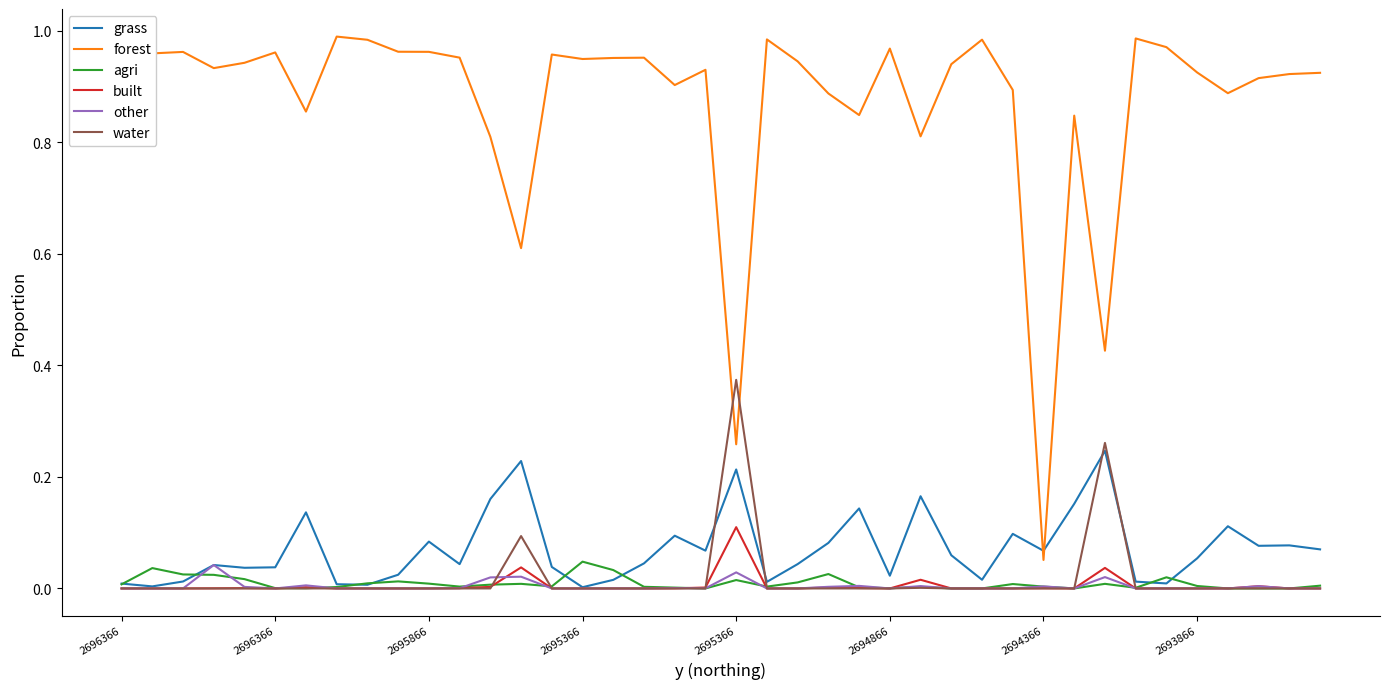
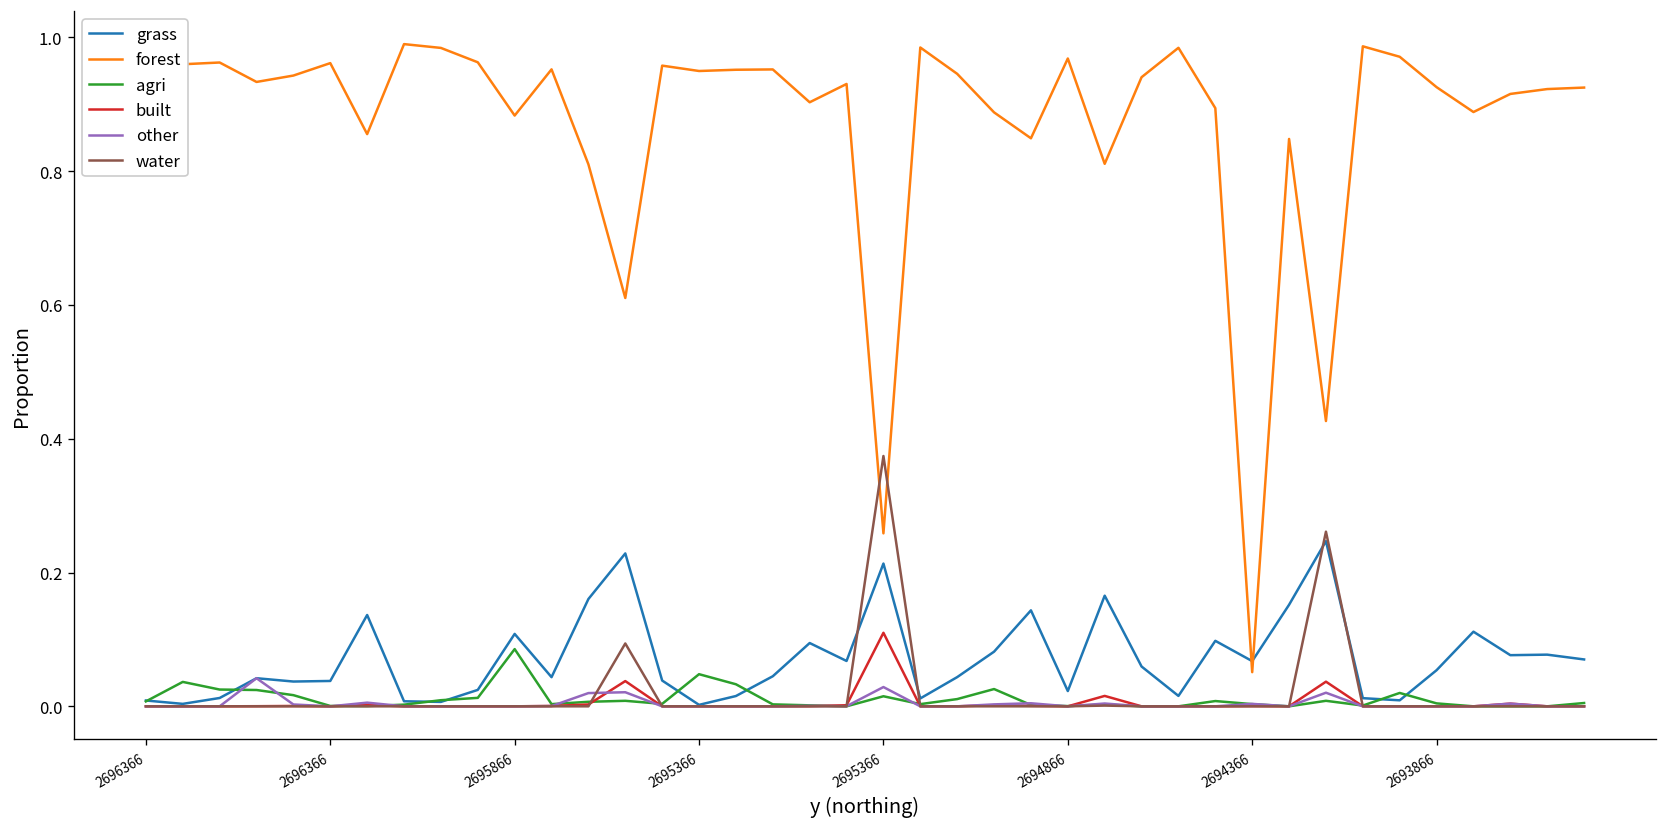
  {
    "grass": {
-     "2695866": 0.08,
+     "2695866": 0.11,
      "2694866": 0.02,
      "2694366": 0.07,
      "2693866": 0.05
    },
    "forest": {
-     "2695866": 0.96,
+     "2695866": 0.88,
      "2694866": 0.97,
      "2694366": 0.05,
      "2693866": 0.93
    },
    "agri": {
-     "2695866": 0.01
+     "2695866": 0.09
    }
  }
